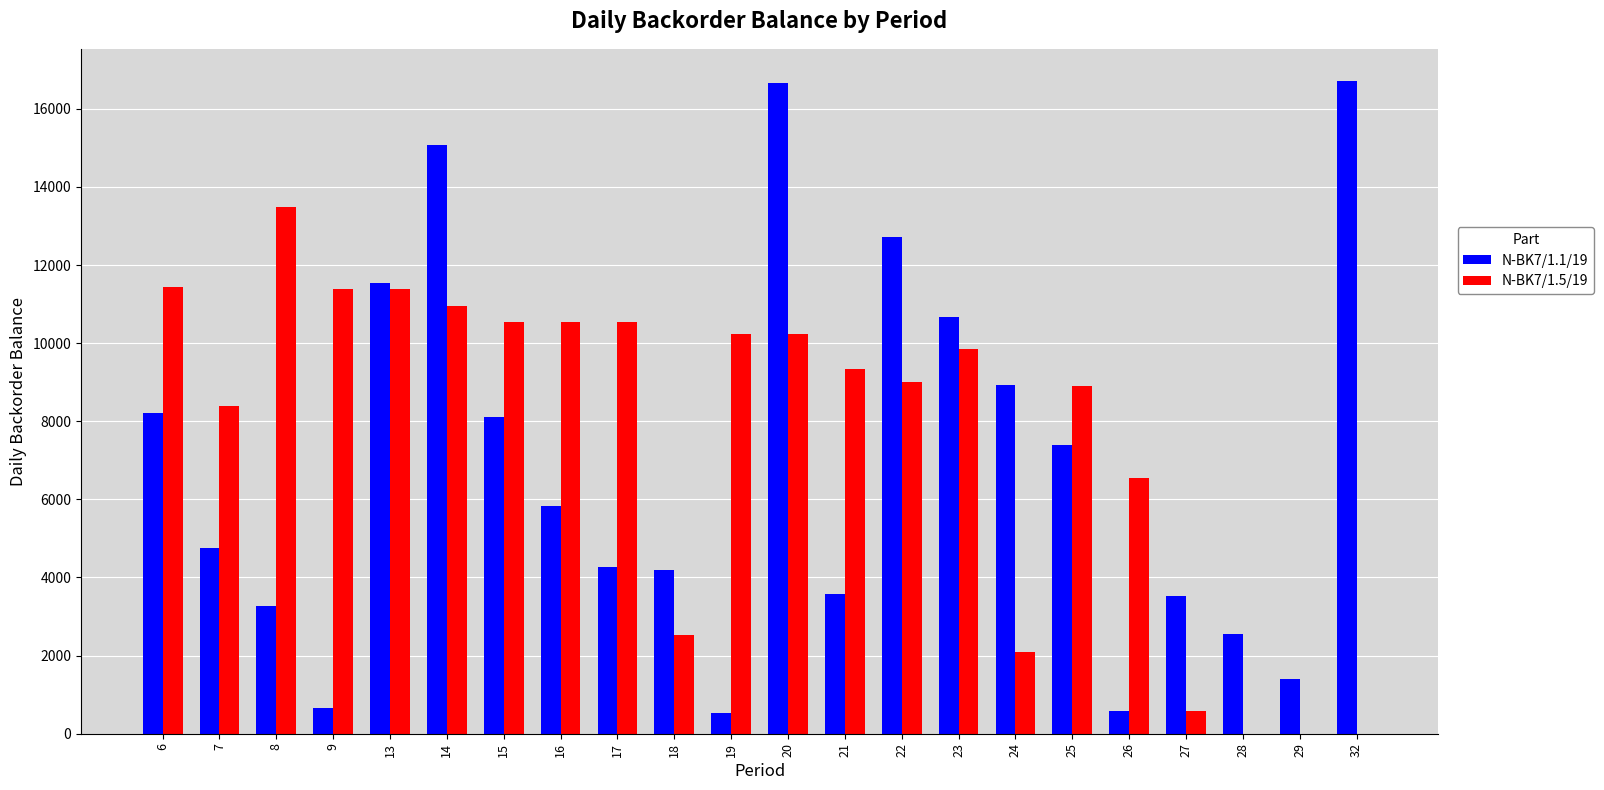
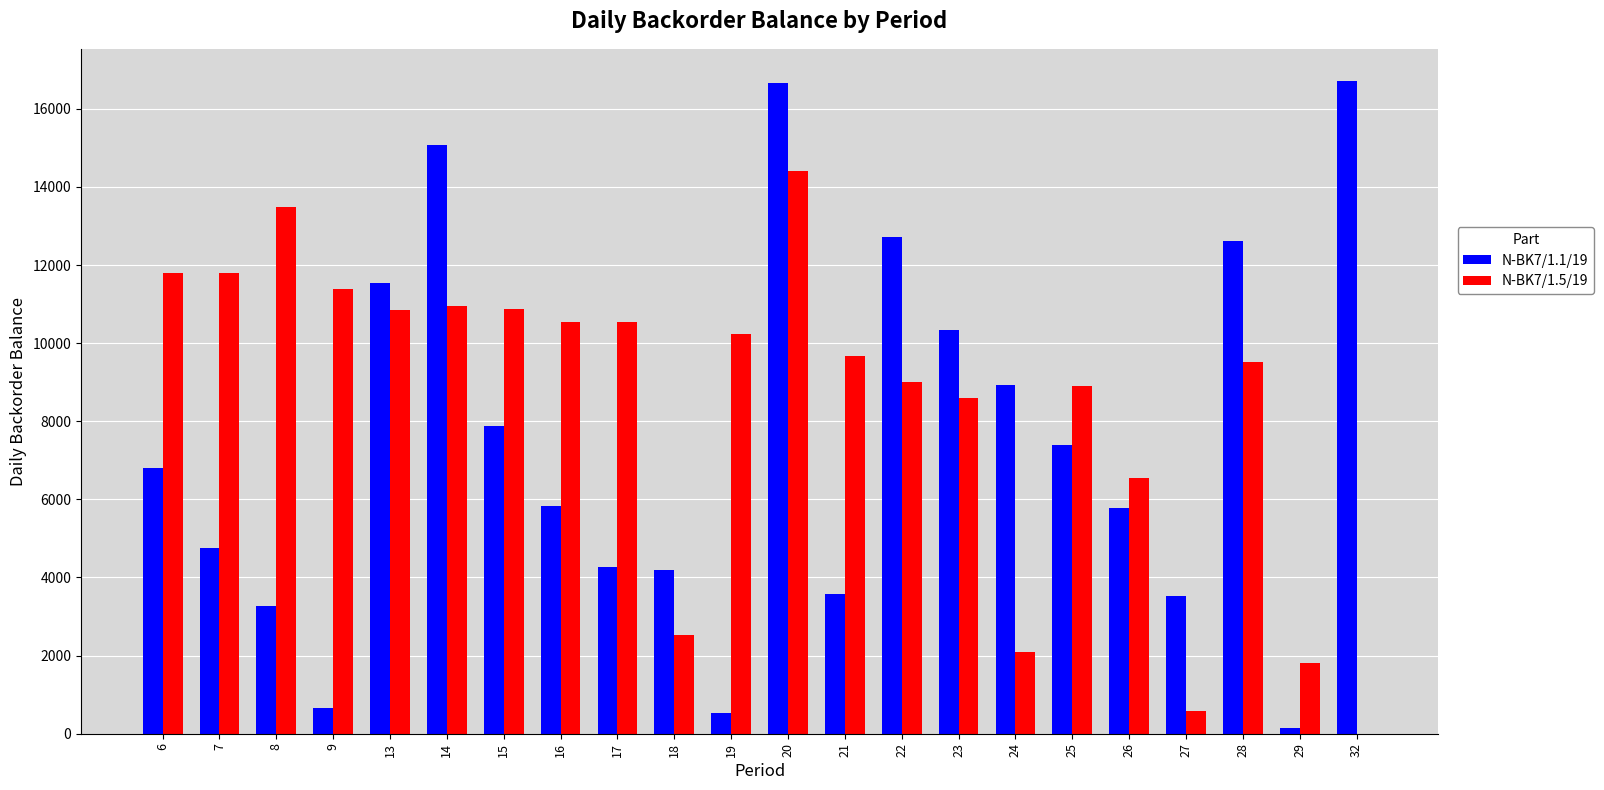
  {
    "N-BK7/1.1/19": {
-     "6": 8200,
+     "6": 6800,
      "7": 4800,
      "8": 3300,
      "9": 700,
      "13": 11600,
      "14": 15100,
-     "15": 8100,
+     "15": 7900,
      "16": 5800,
      "17": 4300,
      "18": 4200,
      "19": 500,
      "20": 16700,
      "21": 3600,
      "22": 12700,
-     "23": 10700,
+     "23": 10300,
      "24": 8900,
      "25": 7400,
-     "26": 600,
+     "26": 5800,
      "27": 3500,
-     "28": 2500,
-     "29": 1400,
+     "28": 12600,
+     "29": 100,
      "32": 16700
    },
    "N-BK7/1.5/19": {
-     "6": 11400,
-     "7": 8400,
+     "6": 11800,
+     "7": 11800,
      "8": 13500,
      "9": 11400,
-     "13": 11400,
+     "13": 10800,
      "14": 11000,
-     "15": 10500,
+     "15": 10900,
      "16": 10500,
      "17": 10500,
      "18": 2500,
      "19": 10200,
-     "20": 10200,
-     "21": 9300,
+     "20": 14400,
+     "21": 9700,
      "22": 9000,
-     "23": 9800,
+     "23": 8600,
      "24": 2100,
      "25": 8900,
      "26": 6500,
      "27": 600,
-     "28": 0,
-     "29": 0,
+     "28": 9500,
+     "29": 1800,
      "32": 0
    }
  }
